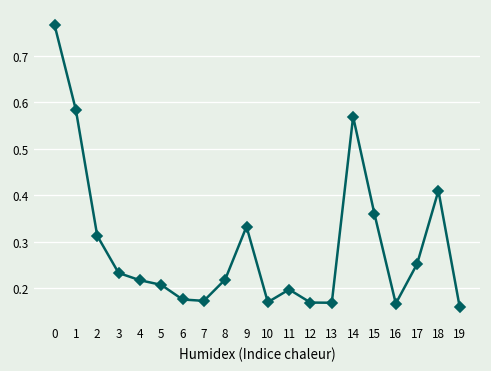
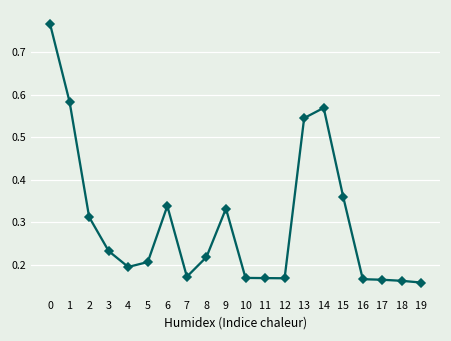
  {
    "0": 0.77,
    "1": 0.58,
    "2": 0.31,
    "3": 0.23,
-   "4": 0.22,
+   "4": 0.20,
    "5": 0.21,
-   "6": 0.18,
+   "6": 0.34,
    "7": 0.17,
    "8": 0.22,
    "9": 0.33,
    "10": 0.17,
-   "11": 0.20,
+   "11": 0.17,
    "12": 0.17,
-   "13": 0.17,
+   "13": 0.54,
    "14": 0.57,
    "15": 0.36,
    "16": 0.17,
-   "17": 0.25,
-   "18": 0.41,
+   "17": 0.17,
+   "18": 0.16,
    "19": 0.16
  }
